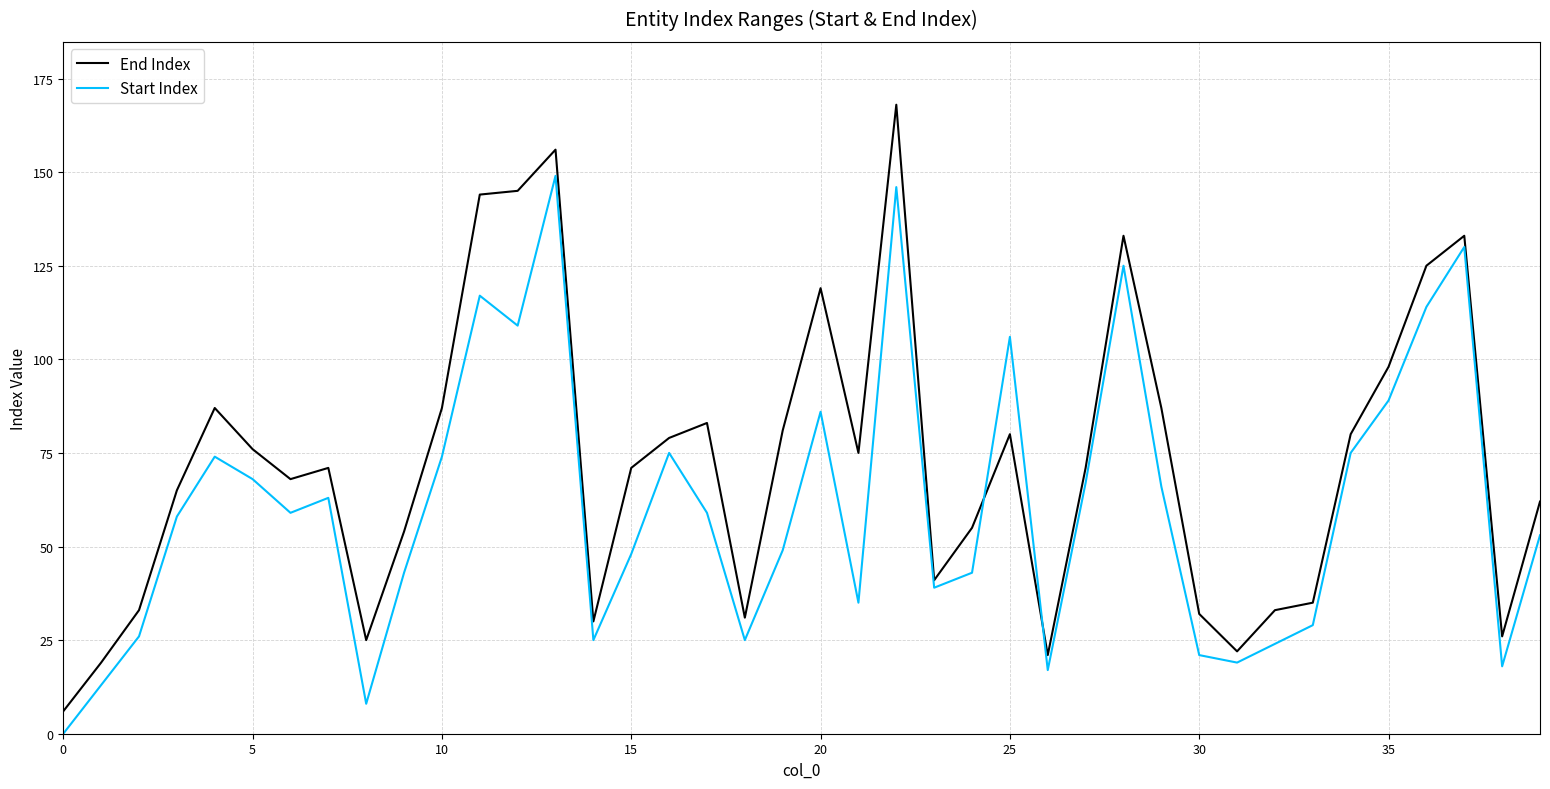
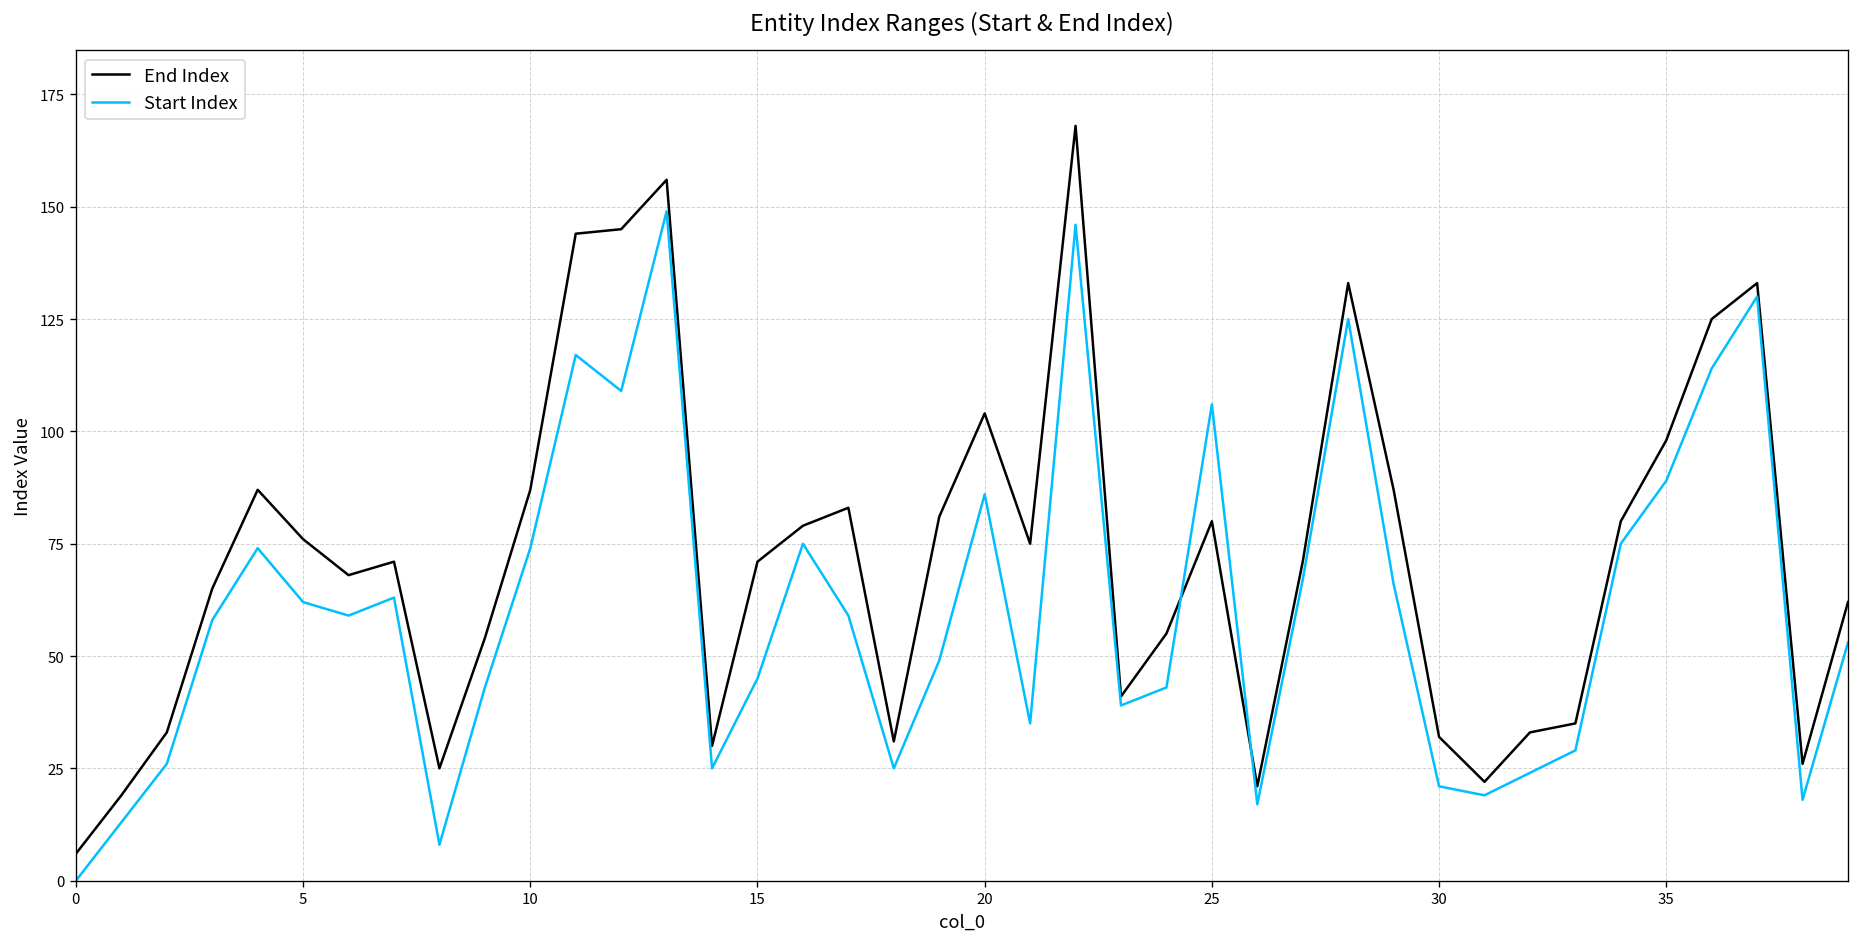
  {
    "End Index": {
      "0": 6,
      "5": 76,
      "10": 87,
      "15": 71,
-     "20": 119,
+     "20": 104,
      "25": 80,
      "30": 32,
      "35": 98
    },
    "Start Index": {
      "0": 0,
-     "5": 68,
+     "5": 62,
      "10": 74,
-     "15": 48,
+     "15": 45,
      "20": 86,
      "25": 106,
      "30": 21,
      "35": 89
    }
  }
